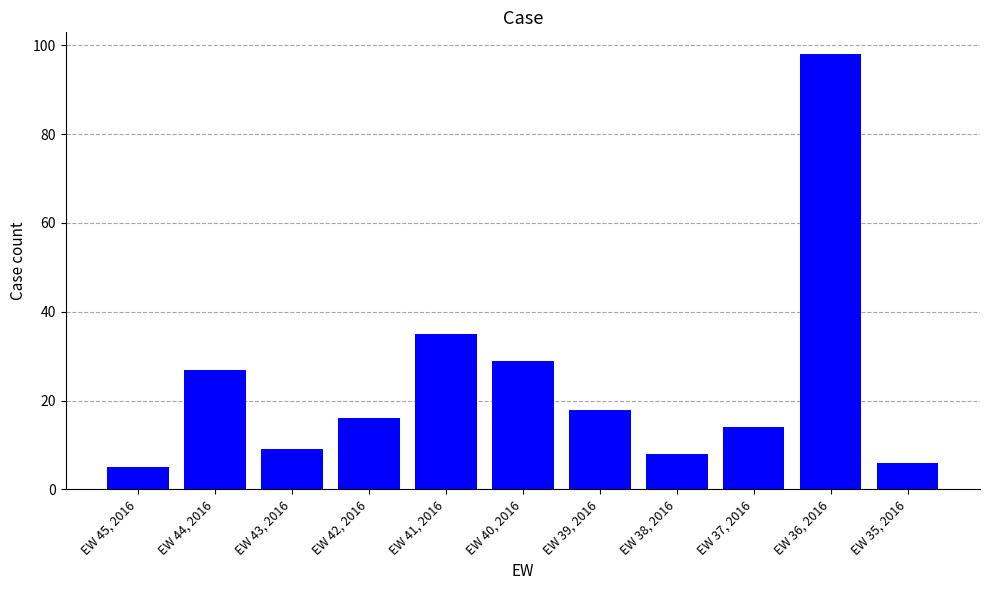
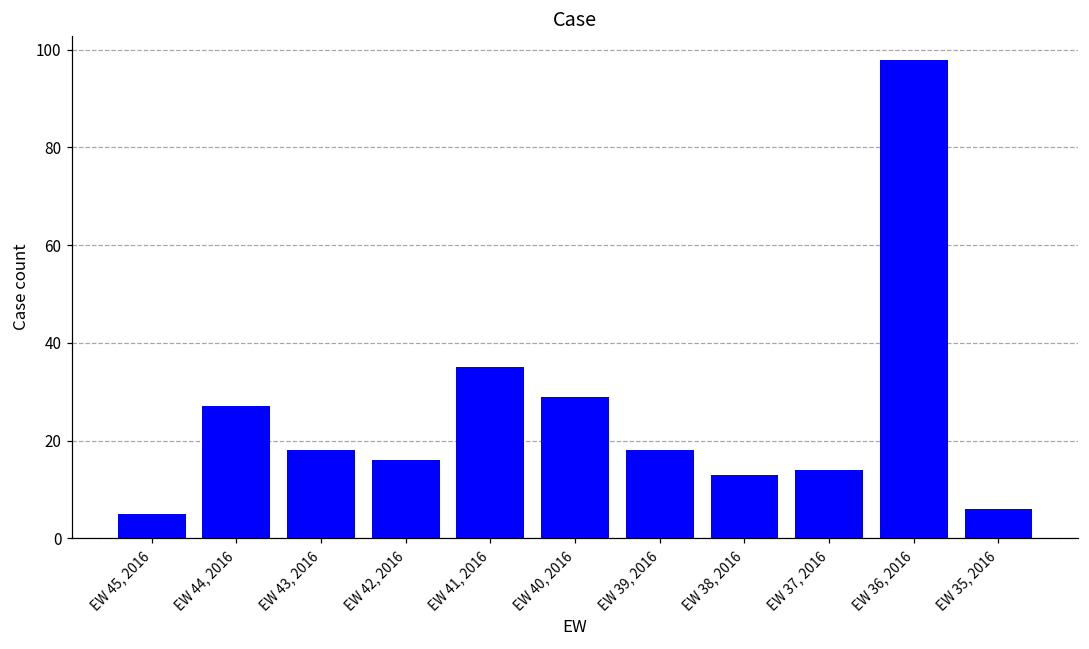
  {
    "EW 45, 2016": 5,
    "EW 44, 2016": 27,
-   "EW 43, 2016": 9,
+   "EW 43, 2016": 18,
    "EW 42, 2016": 16,
    "EW 41, 2016": 35,
    "EW 40, 2016": 29,
    "EW 39, 2016": 18,
-   "EW 38, 2016": 8,
+   "EW 38, 2016": 13,
    "EW 37, 2016": 14,
    "EW 36, 2016": 98,
    "EW 35, 2016": 6
  }
